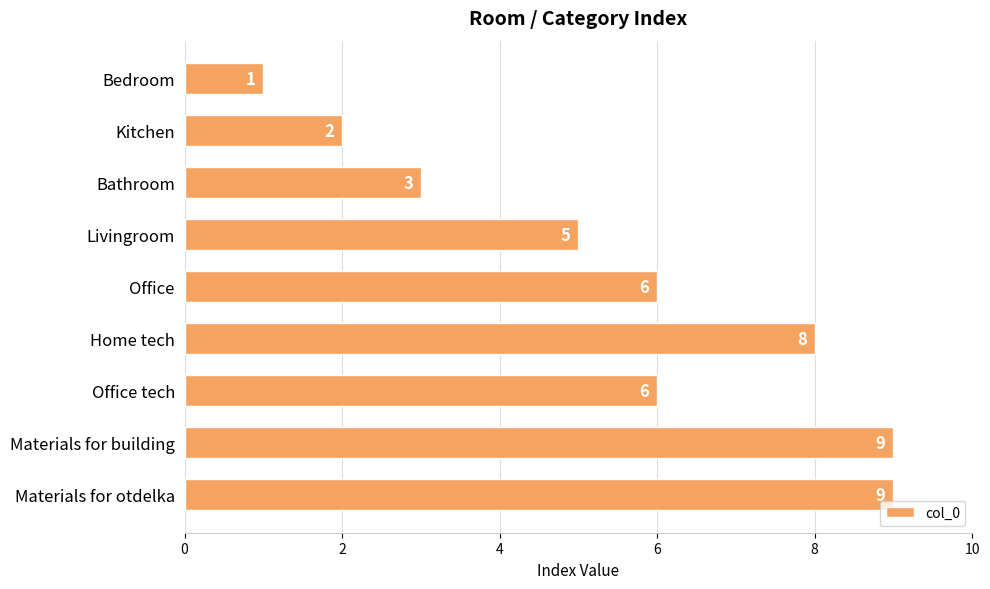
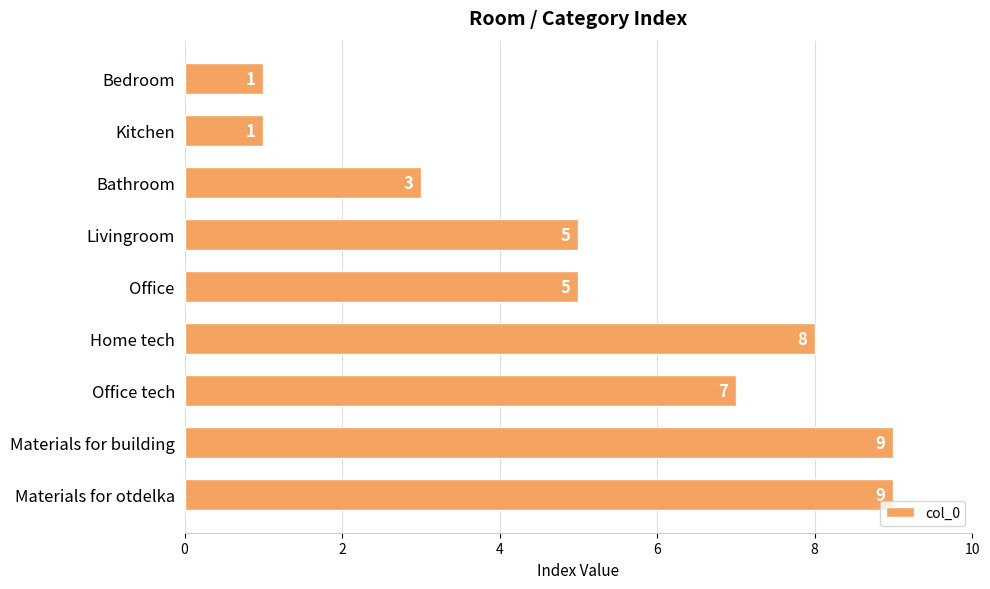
  {
    "Bedroom": 1,
-   "Kitchen": 2,
+   "Kitchen": 1,
    "Bathroom": 3,
    "Livingroom": 5,
-   "Office": 6,
+   "Office": 5,
    "Home tech": 8,
-   "Office tech": 6,
+   "Office tech": 7,
    "Materials for building": 9
  }
